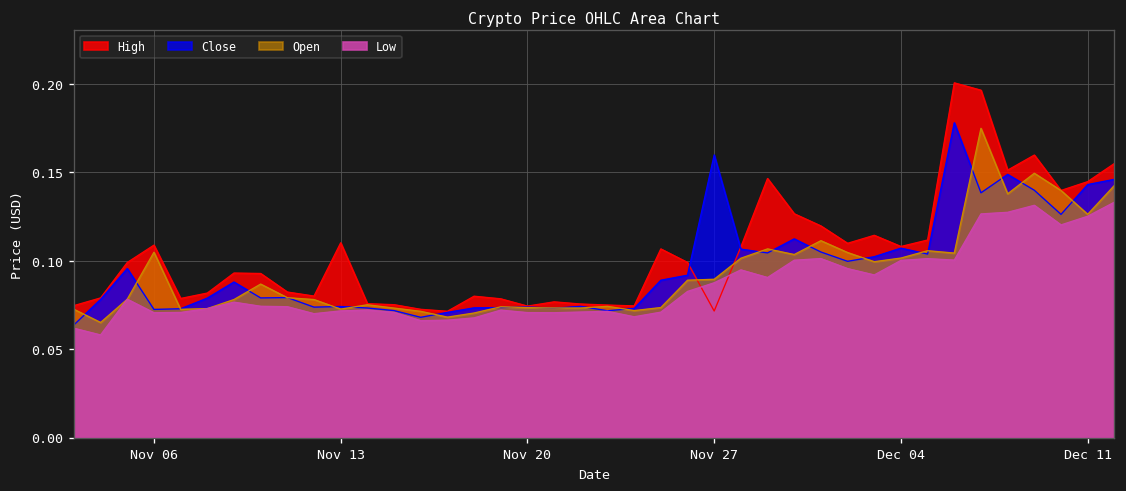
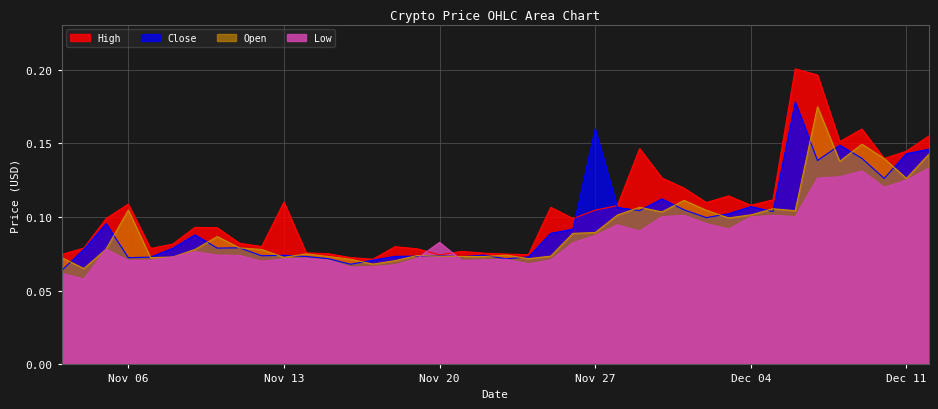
  {
    "High": {
      "Nov 06": 0.109,
      "Nov 13": 0.110,
-     "Nov 27": 0.072
+     "Nov 27": 0.105
    },
    "Close": {
      "Nov 06": 0.072,
      "Nov 27": 0.160
    },
    "Open": {
      "Nov 06": 0.105,
      "Nov 27": 0.089
    },
    "Low": {
      "Nov 06": 0.071,
-     "Nov 20": 0.071,
+     "Nov 20": 0.083,
      "Nov 27": 0.087
    }
  }
